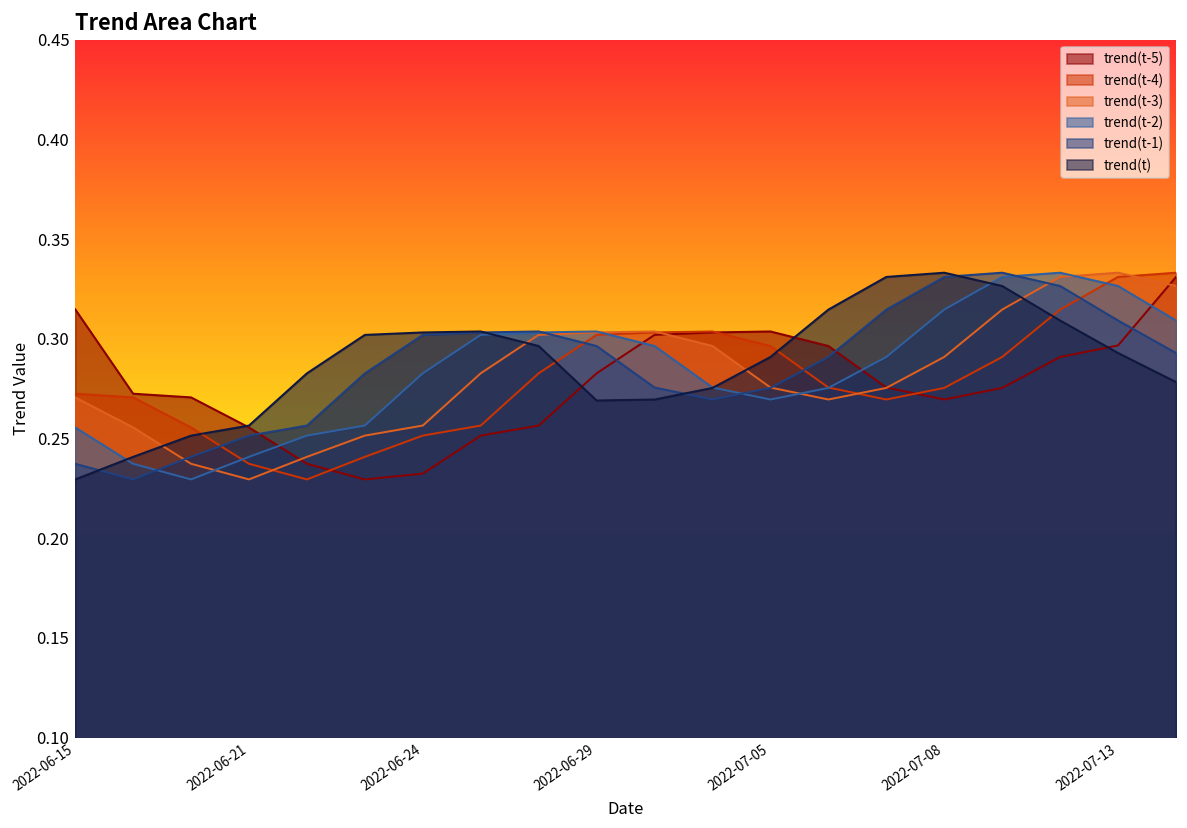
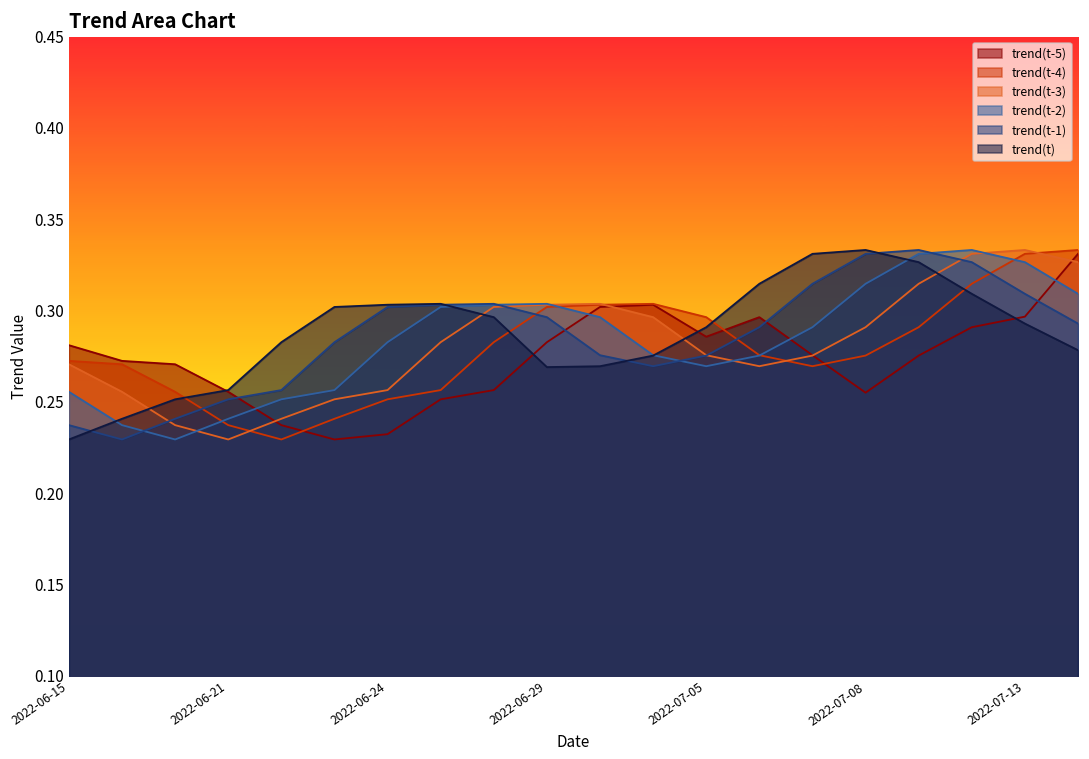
  {
    "trend(t-5)": {
-     "2022-06-15": 0.315,
+     "2022-06-15": 0.281,
      "2022-06-24": 0.232,
      "2022-06-29": 0.283,
-     "2022-07-05": 0.304,
-     "2022-07-08": 0.270,
+     "2022-07-05": 0.286,
+     "2022-07-08": 0.255,
      "2022-07-13": 0.297
    },
    "trend(t)": {
      "2022-06-15": 0.229,
      "2022-06-29": 0.269,
      "2022-07-05": 0.291,
      "2022-07-08": 0.333,
      "2022-07-13": 0.293
    }
  }
